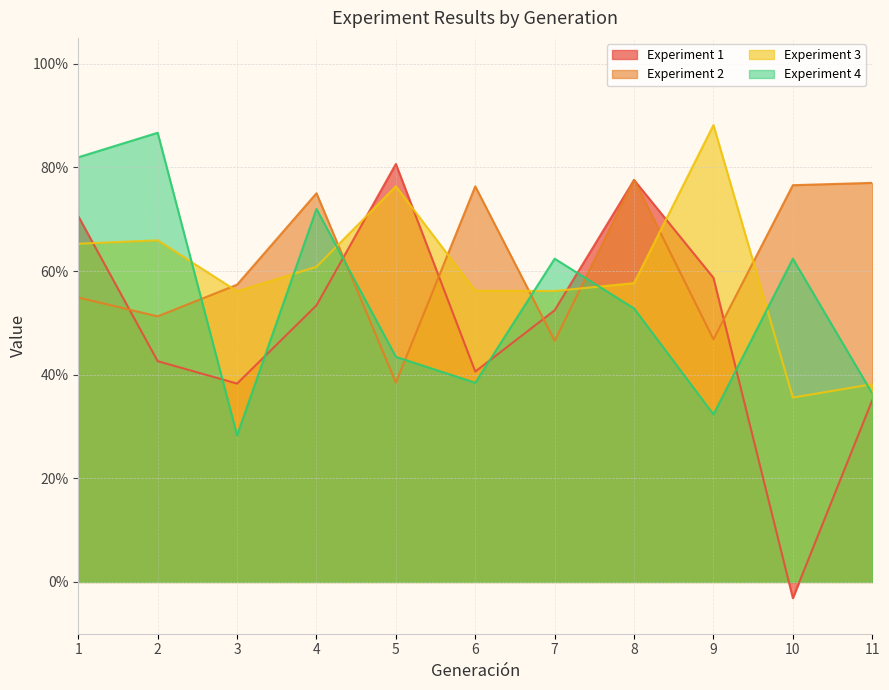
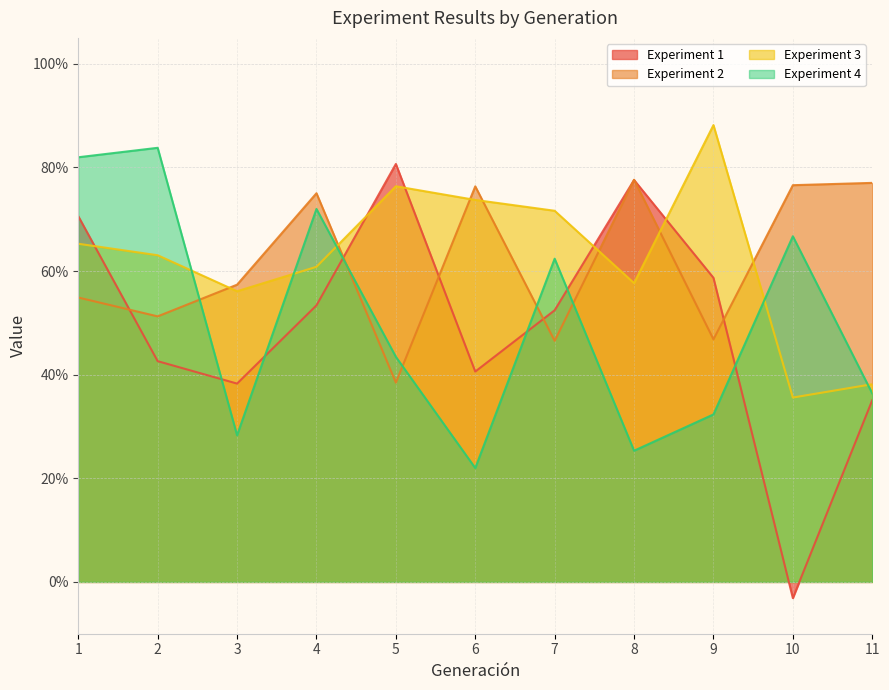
  {
    "Experiment 3": {
      "1": "65%",
-     "2": "66%",
+     "2": "63%",
      "3": "56%",
      "4": "61%",
      "5": "76%",
-     "6": "56%",
-     "7": "56%",
+     "6": "74%",
+     "7": "72%",
      "8": "58%",
      "9": "88%",
      "10": "36%",
      "11": "38%"
    },
    "Experiment 4": {
      "1": "82%",
-     "2": "87%",
+     "2": "84%",
      "3": "28%",
      "4": "72%",
      "5": "43%",
-     "6": "38%",
+     "6": "22%",
      "7": "62%",
-     "8": "53%",
+     "8": "25%",
      "9": "32%",
-     "10": "62%",
+     "10": "67%",
      "11": "36%"
    }
  }
